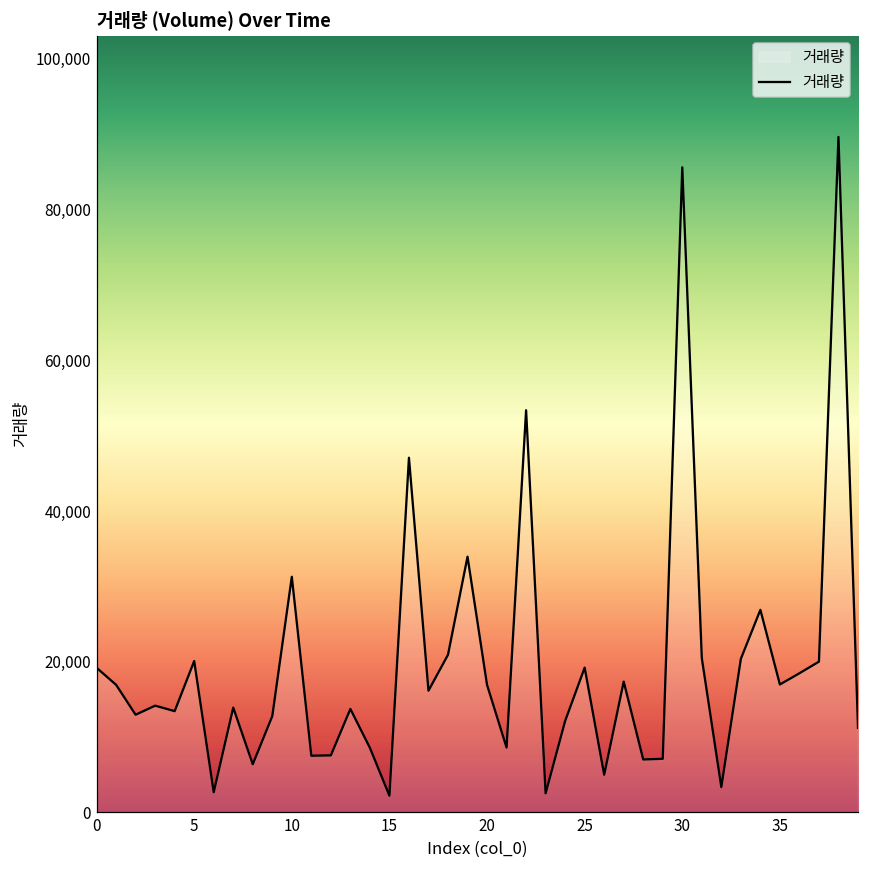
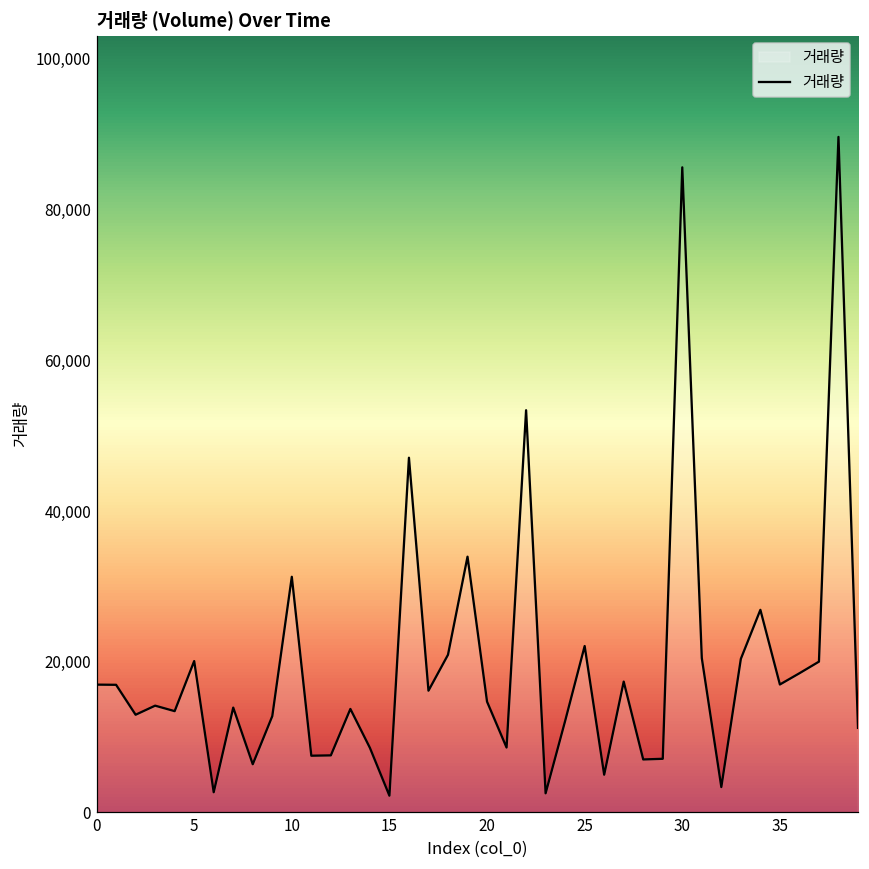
  {
-   "0": "19,000",
+   "0": "17,000",
    "5": "20,000",
    "10": "31,000",
    "15": "2,000",
-   "20": "17,000",
-   "25": "19,000",
+   "20": "15,000",
+   "25": "22,000",
    "30": "86,000",
    "35": "17,000"
  }
